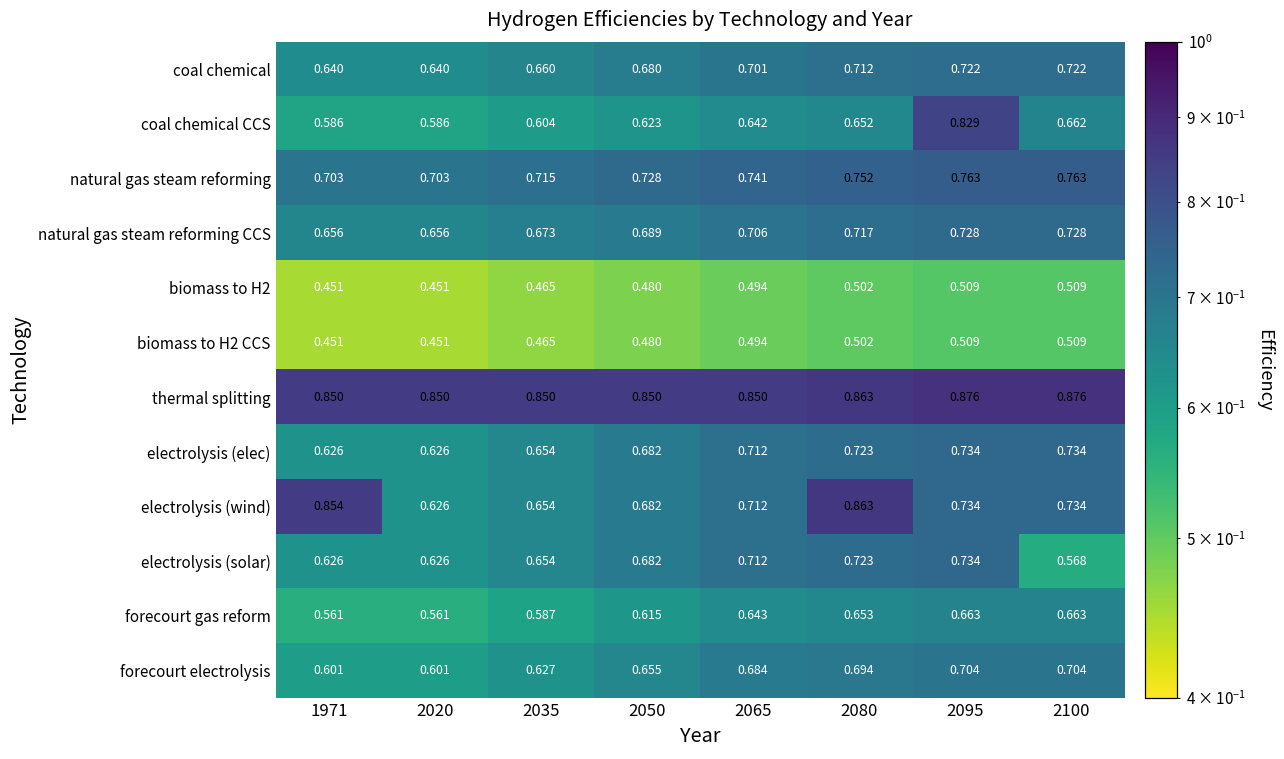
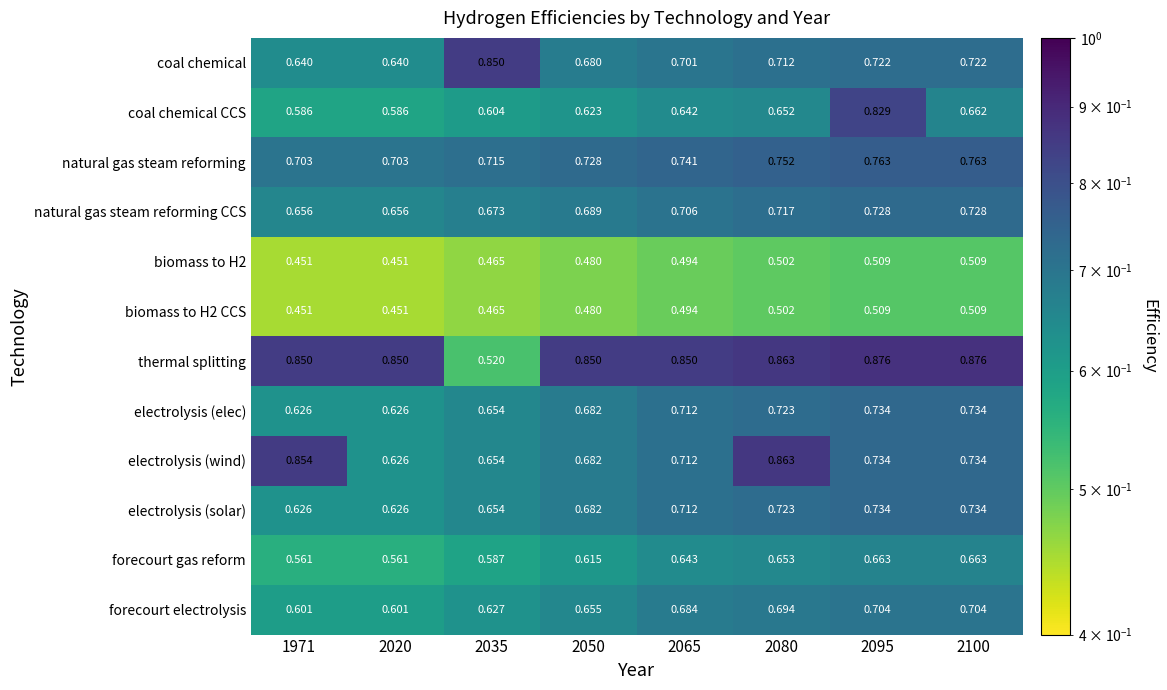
  {
    "coal chemical": {
      "1971": 0.640,
      "2020": 0.640,
-     "2035": 0.660,
+     "2035": 0.850,
      "2050": 0.680,
      "2065": 0.701,
      "2080": 0.712,
      "2095": 0.722,
      "2100": 0.722
    },
    "coal chemical CCS": {
      "1971": 0.586,
      "2020": 0.586,
      "2035": 0.604,
      "2050": 0.623,
      "2065": 0.642,
      "2080": 0.652,
      "2095": 0.829,
      "2100": 0.662
    },
    "natural gas steam reforming": {
      "1971": 0.703,
      "2020": 0.703,
      "2035": 0.715,
      "2050": 0.728,
      "2065": 0.741,
      "2080": 0.752,
      "2095": 0.763,
      "2100": 0.763
    },
    "natural gas steam reforming CCS": {
      "1971": 0.656,
      "2020": 0.656,
      "2035": 0.673,
      "2050": 0.689,
      "2065": 0.706,
      "2080": 0.717,
      "2095": 0.728,
      "2100": 0.728
    },
    "biomass to H2": {
      "1971": 0.451,
      "2020": 0.451,
      "2035": 0.465,
      "2050": 0.480,
      "2065": 0.494,
      "2080": 0.502,
      "2095": 0.509,
      "2100": 0.509
    },
    "biomass to H2 CCS": {
      "1971": 0.451,
      "2020": 0.451,
      "2035": 0.465,
      "2050": 0.480,
      "2065": 0.494,
      "2080": 0.502,
      "2095": 0.509,
      "2100": 0.509
    },
    "thermal splitting": {
      "1971": 0.850,
      "2020": 0.850,
-     "2035": 0.850,
+     "2035": 0.520,
      "2050": 0.850,
      "2065": 0.850,
      "2080": 0.863,
      "2095": 0.876,
      "2100": 0.876
    },
    "electrolysis (elec)": {
      "1971": 0.626,
      "2020": 0.626,
      "2035": 0.654,
      "2050": 0.682,
      "2065": 0.712,
      "2080": 0.723,
      "2095": 0.734,
      "2100": 0.734
    },
    "electrolysis (wind)": {
      "1971": 0.854,
      "2020": 0.626,
      "2035": 0.654,
      "2050": 0.682,
      "2065": 0.712,
      "2080": 0.863,
      "2095": 0.734,
      "2100": 0.734
    },
    "electrolysis (solar)": {
      "1971": 0.626,
      "2020": 0.626,
      "2035": 0.654,
      "2050": 0.682,
      "2065": 0.712,
      "2080": 0.723,
      "2095": 0.734,
-     "2100": 0.568
+     "2100": 0.734
    },
    "forecourt gas reform": {
      "1971": 0.561,
      "2020": 0.561,
      "2035": 0.587,
      "2050": 0.615,
      "2065": 0.643,
      "2080": 0.653,
      "2095": 0.663,
      "2100": 0.663
    },
    "forecourt electrolysis": {
      "1971": 0.601,
      "2020": 0.601,
      "2035": 0.627,
      "2050": 0.655,
      "2065": 0.684,
      "2080": 0.694,
      "2095": 0.704,
      "2100": 0.704
    }
  }
